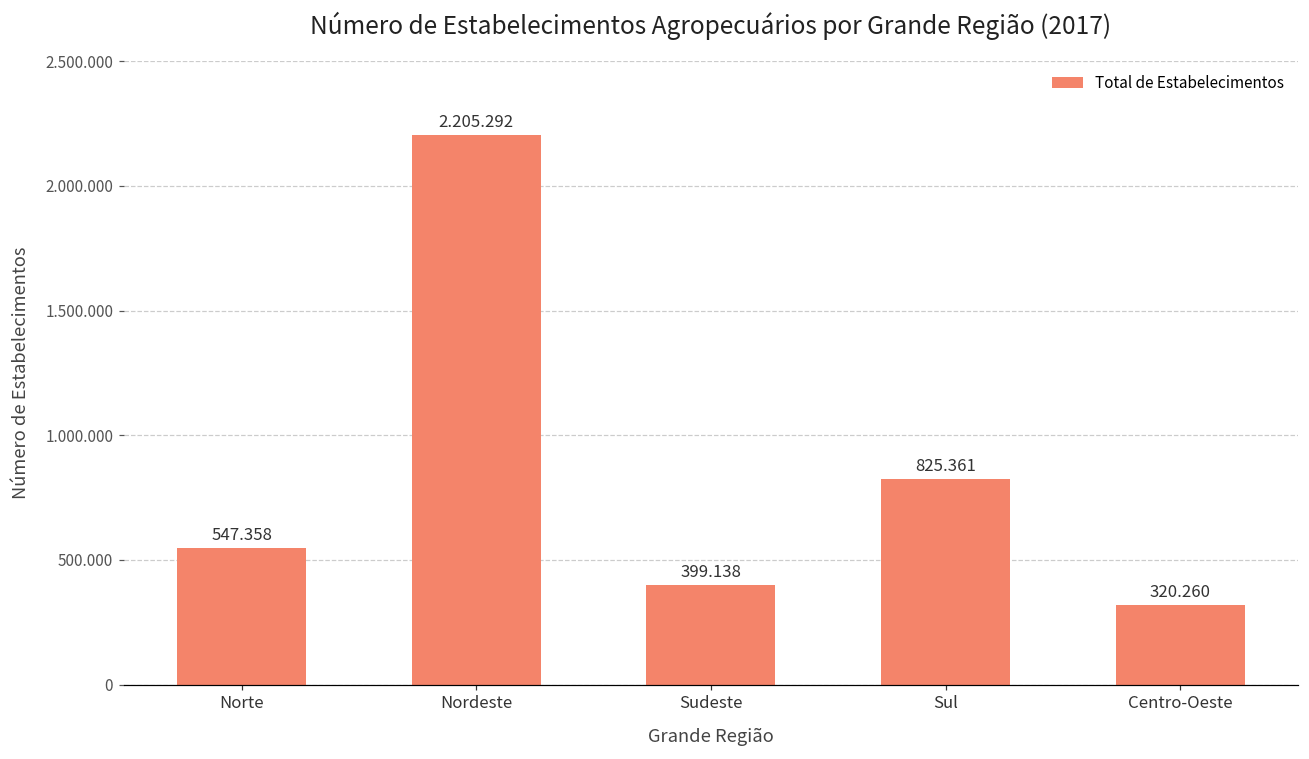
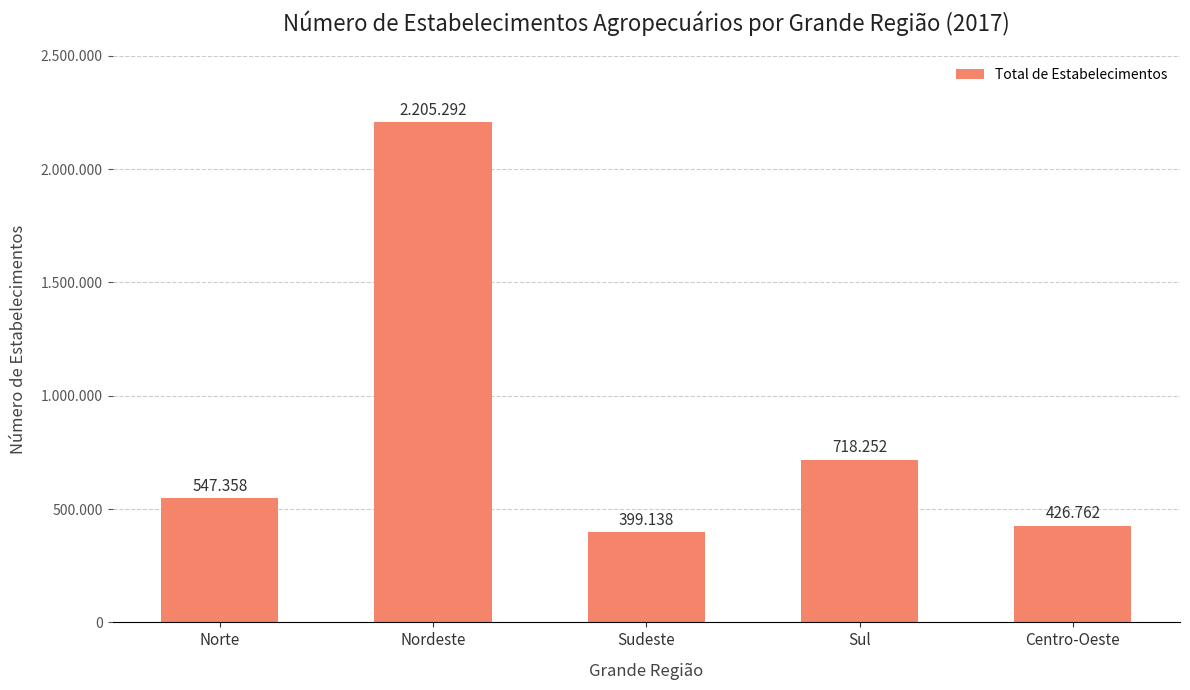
  {
-   "Sul": 825.361,
-   "Centro-Oeste": 320.260
+   "Sul": 718.252,
+   "Centro-Oeste": 426.762
  }
